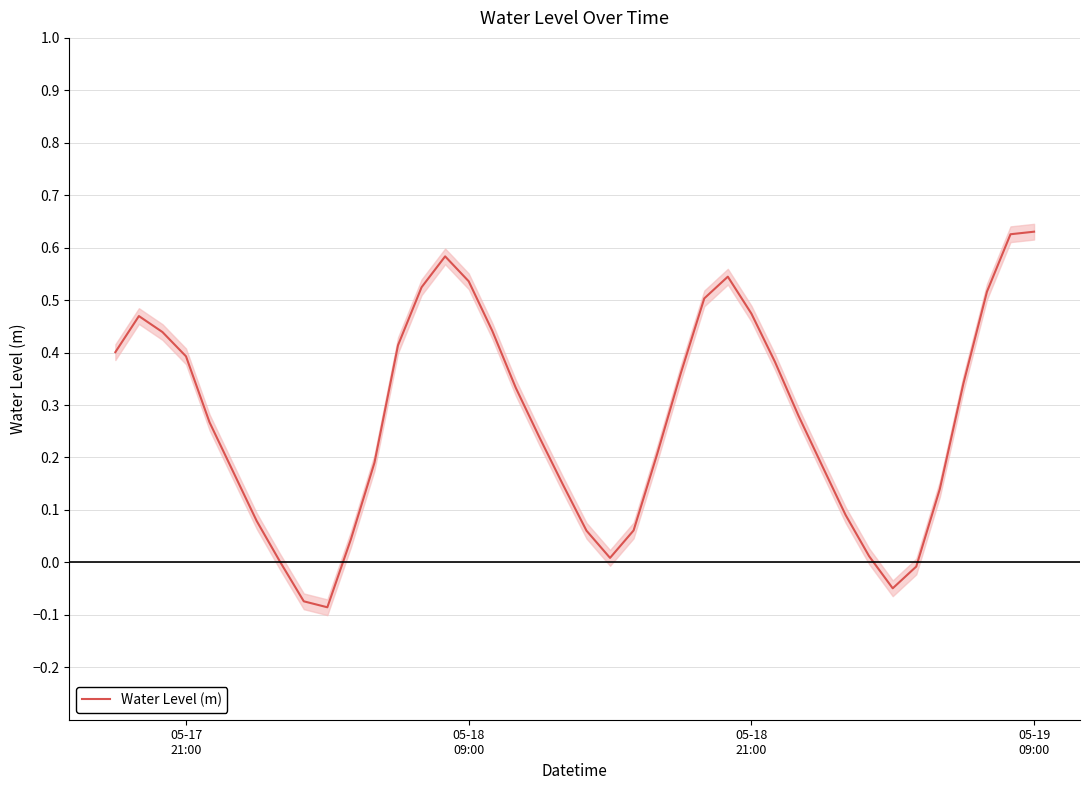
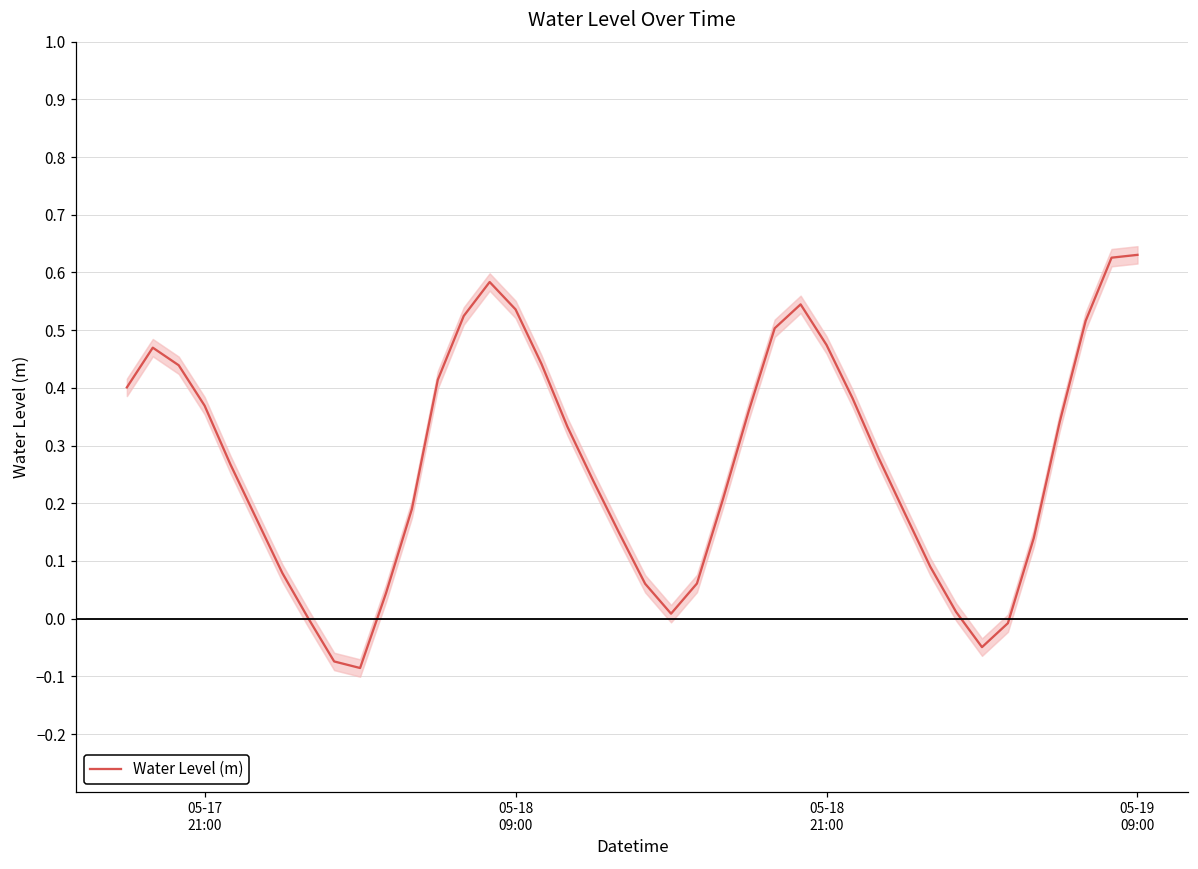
  {
    "Water Level (m)": {
-     "05-17 21:00": 0.39,
+     "05-17 21:00": 0.37,
      "05-18 09:00": 0.54,
      "05-18 21:00": 0.47,
      "05-19 09:00": 0.63
    }
  }
